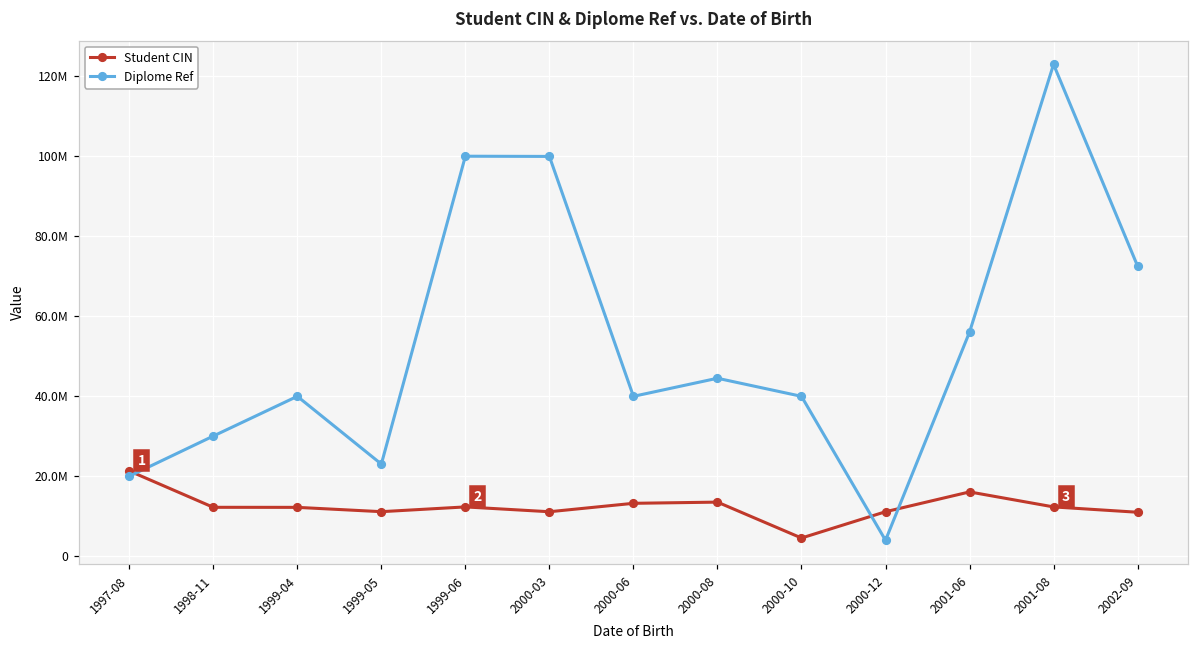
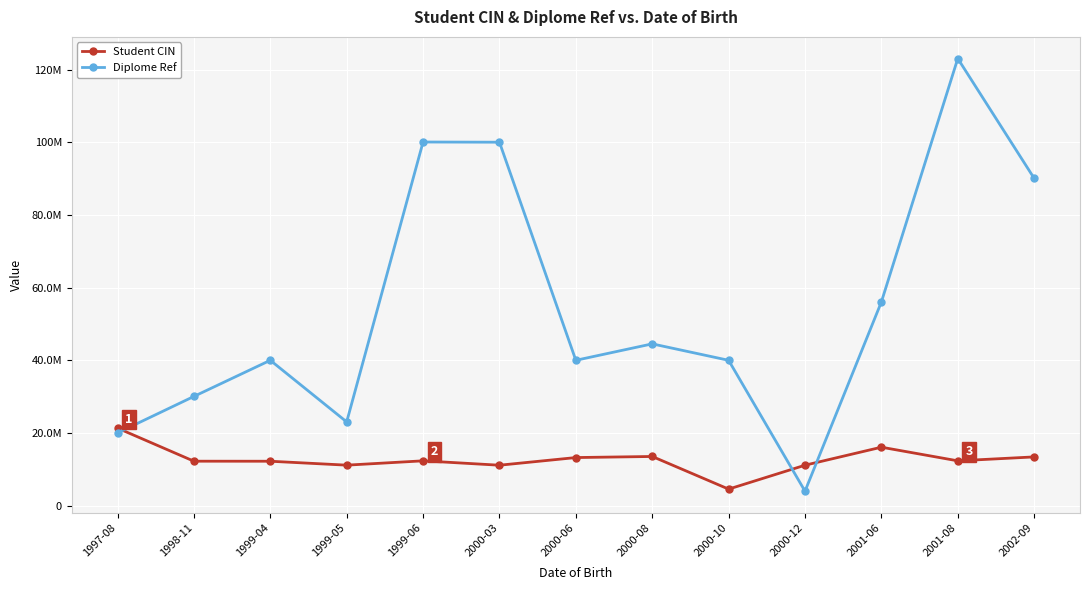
  {
    "Student CIN": {
      "1998-11": 12000000,
      "1999-04": 12000000,
      "1999-05": 11000000,
      "2000-03": 11000000,
      "2000-06": 13000000,
      "2000-08": 14000000,
      "2000-10": 5000000,
      "2000-12": 11000000,
      "2001-06": 16000000,
-     "2002-09": 11000000
+     "2002-09": 13000000
    },
    "Diplome Ref": {
      "1997-08": 20000000,
      "1998-11": 30000000,
      "1999-04": 40000000,
      "1999-05": 23000000,
      "1999-06": 100000000,
      "2000-03": 100000000,
      "2000-06": 40000000,
      "2000-08": 45000000,
      "2000-10": 40000000,
      "2000-12": 4000000,
      "2001-06": 56000000,
      "2001-08": 123000000,
-     "2002-09": 73000000
+     "2002-09": 90000000
    }
  }
